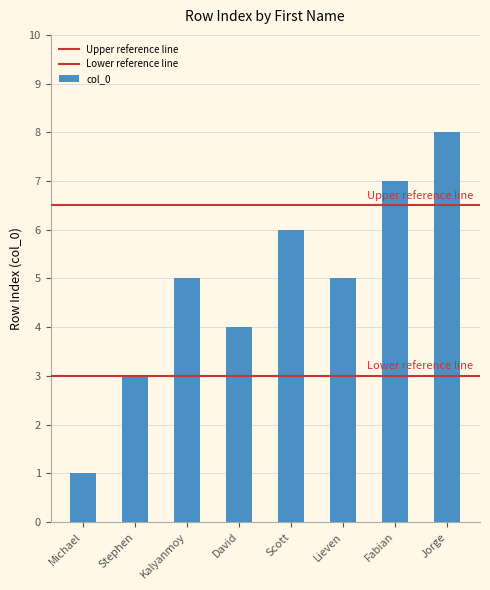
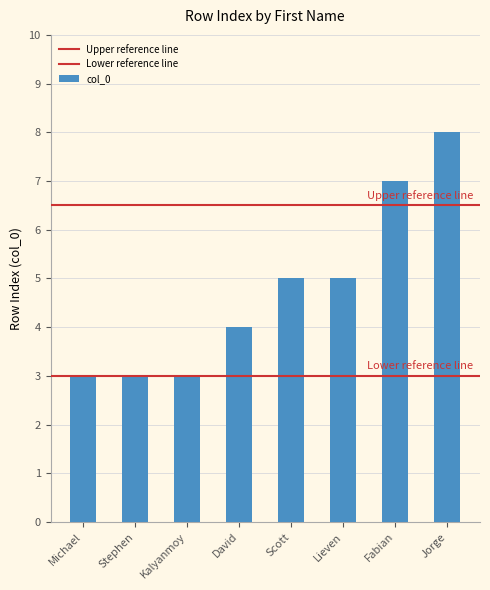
  {
-   "Michael": 1,
+   "Michael": 3,
    "Stephen": 3,
-   "Kalyanmoy": 5,
+   "Kalyanmoy": 3,
    "David": 4,
-   "Scott": 6,
+   "Scott": 5,
    "Lieven": 5,
    "Fabian": 7,
    "Jorge": 8
  }
